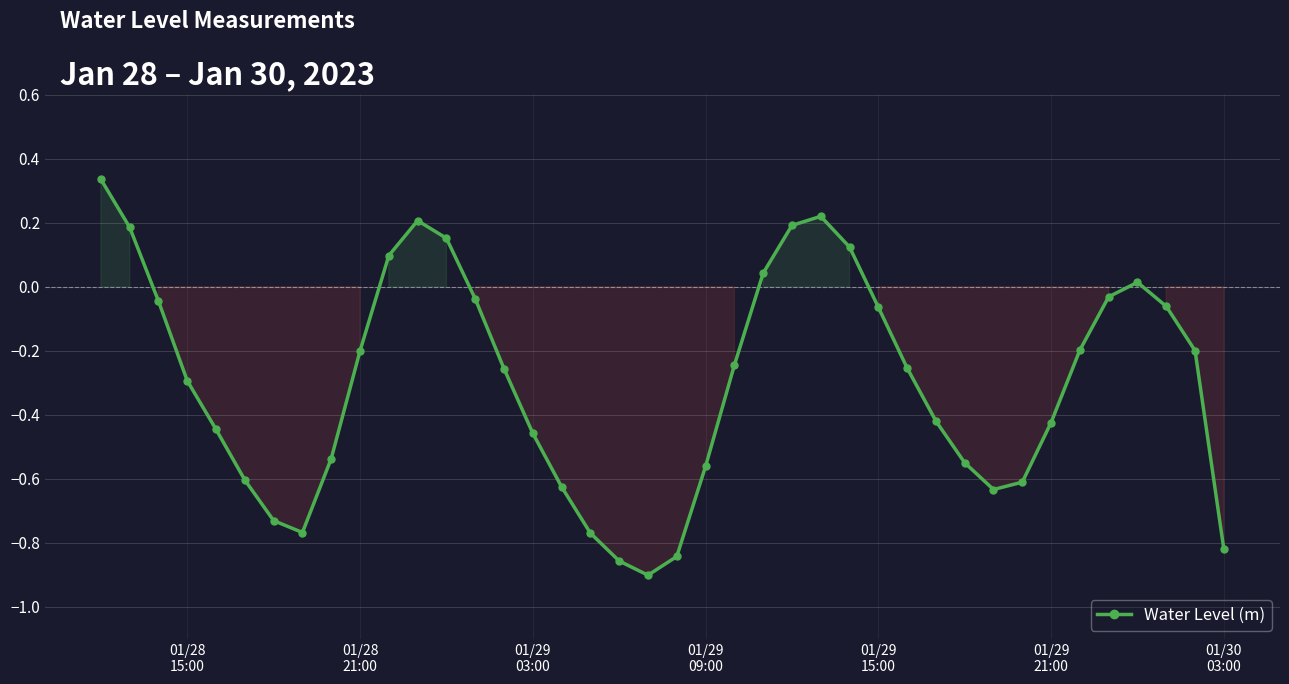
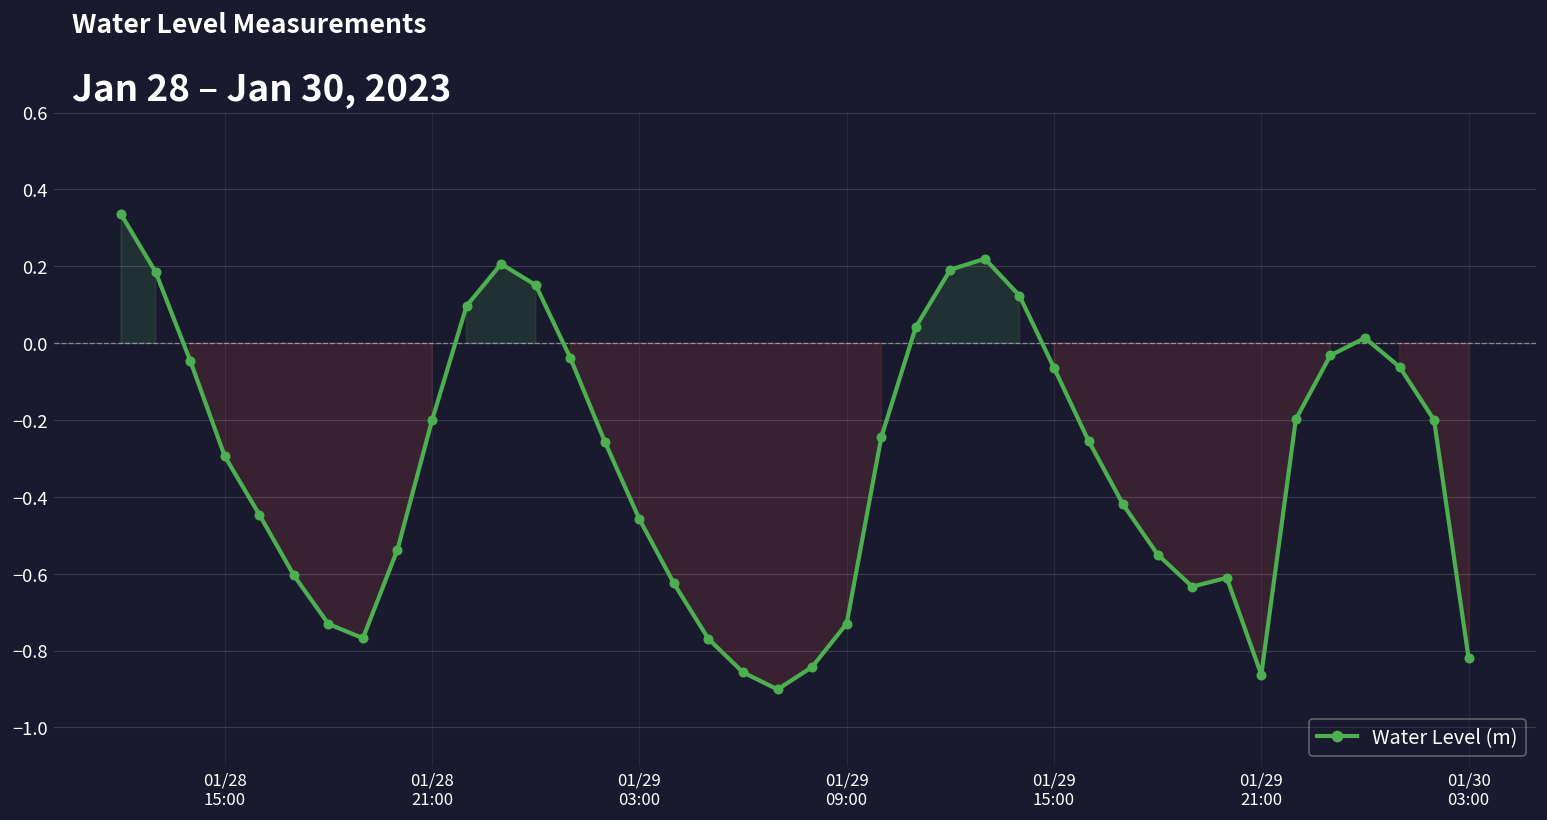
  {
    "01/28 15:00": -0.29,
    "01/28 21:00": -0.20,
    "01/29 03:00": -0.46,
-   "01/29 09:00": -0.56,
+   "01/29 09:00": -0.73,
    "01/29 15:00": -0.06,
-   "01/29 21:00": -0.42,
+   "01/29 21:00": -0.86,
    "01/30 03:00": -0.82
  }
